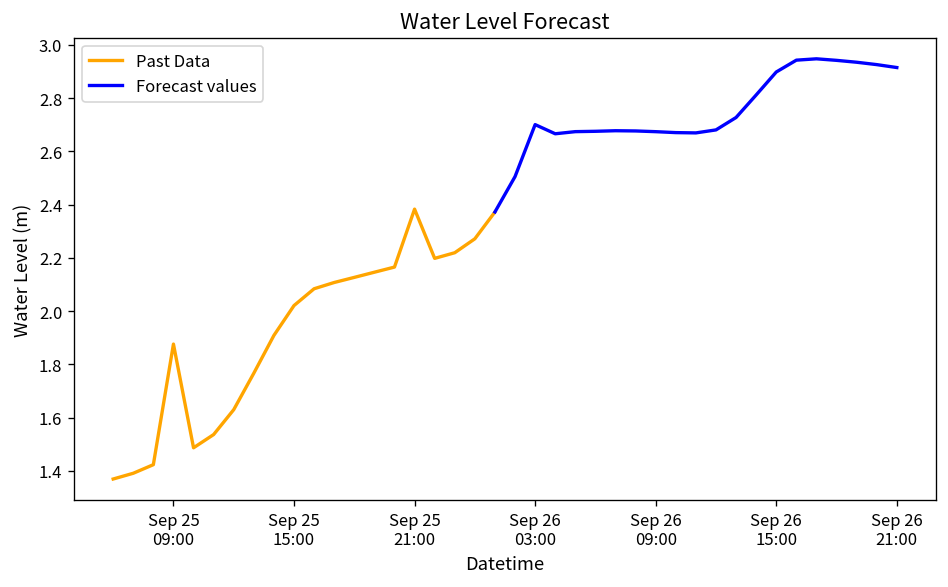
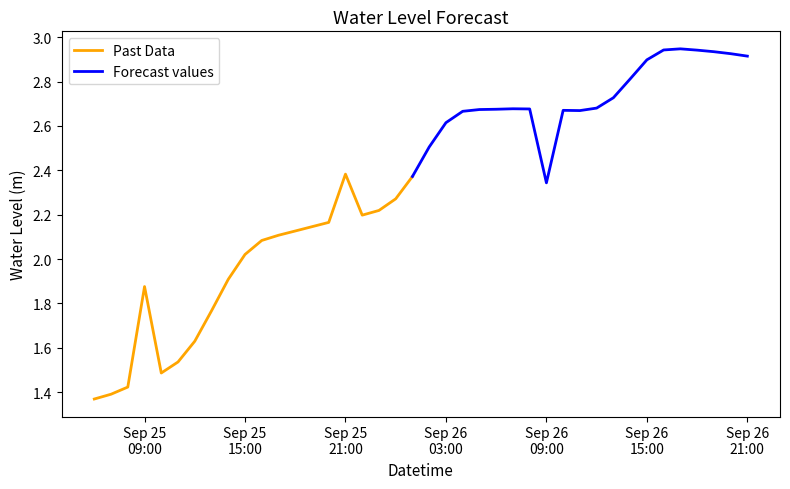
  {
    "Past Data": {
      "Sep 25 09:00": 1.88,
      "Sep 25 15:00": 2.02,
      "Sep 25 21:00": 2.38
    },
    "Forecast values": {
-     "Sep 26 03:00": 2.70,
-     "Sep 26 09:00": 2.67,
+     "Sep 26 03:00": 2.61,
+     "Sep 26 09:00": 2.34,
      "Sep 26 15:00": 2.90,
      "Sep 26 21:00": 2.91
    }
  }
